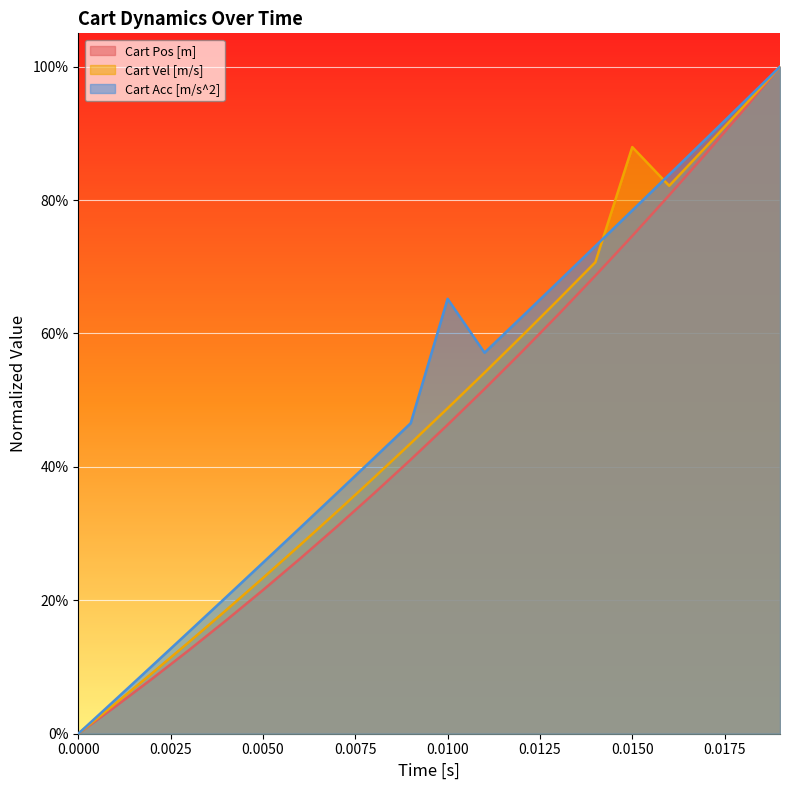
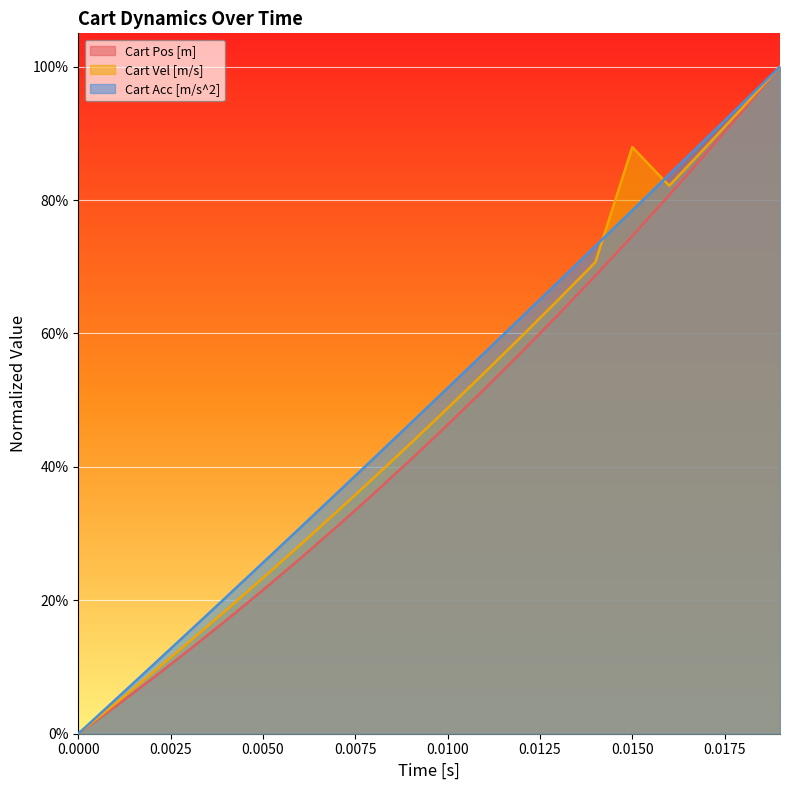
  {
    "Cart Pos [m]": {
      "0.0050": "22%",
      "0.0100": "46%",
      "0.0150": "75%"
    },
    "Cart Vel [m/s]": {
      "0.0050": "23%",
      "0.0100": "49%",
      "0.0150": "88%"
    },
    "Cart Acc [m/s^2]": {
      "0.0050": "26%",
-     "0.0100": "65%",
+     "0.0100": "52%",
      "0.0150": "78%"
    }
  }
